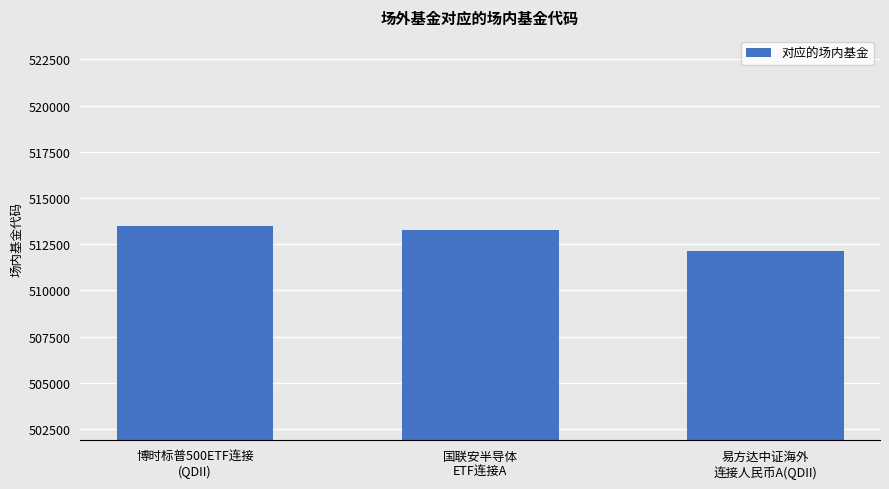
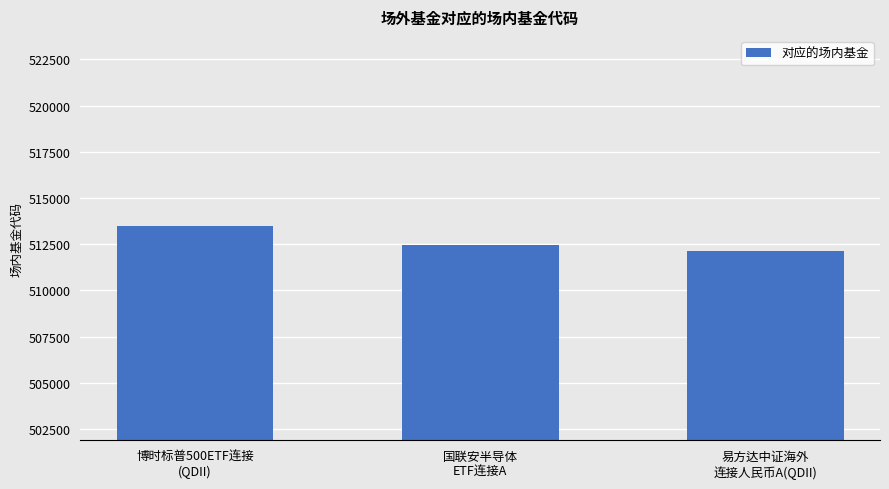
  {
    "博时标普500ETF连接 (QDII)": 513500,
-   "国联安半导体 ETF连接A": 513200,
+   "国联安半导体 ETF连接A": 512500,
    "易方达中证海外 连接人民币A(QDII)": 512100
  }
